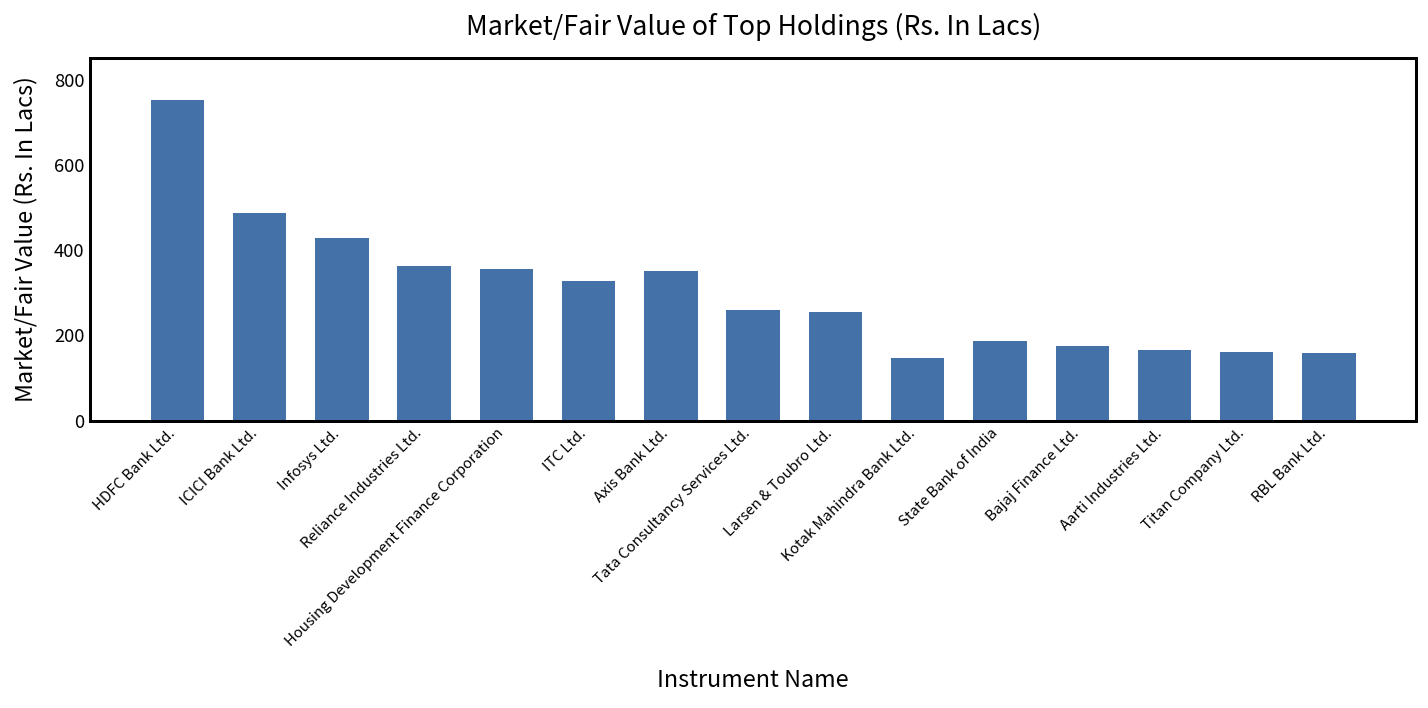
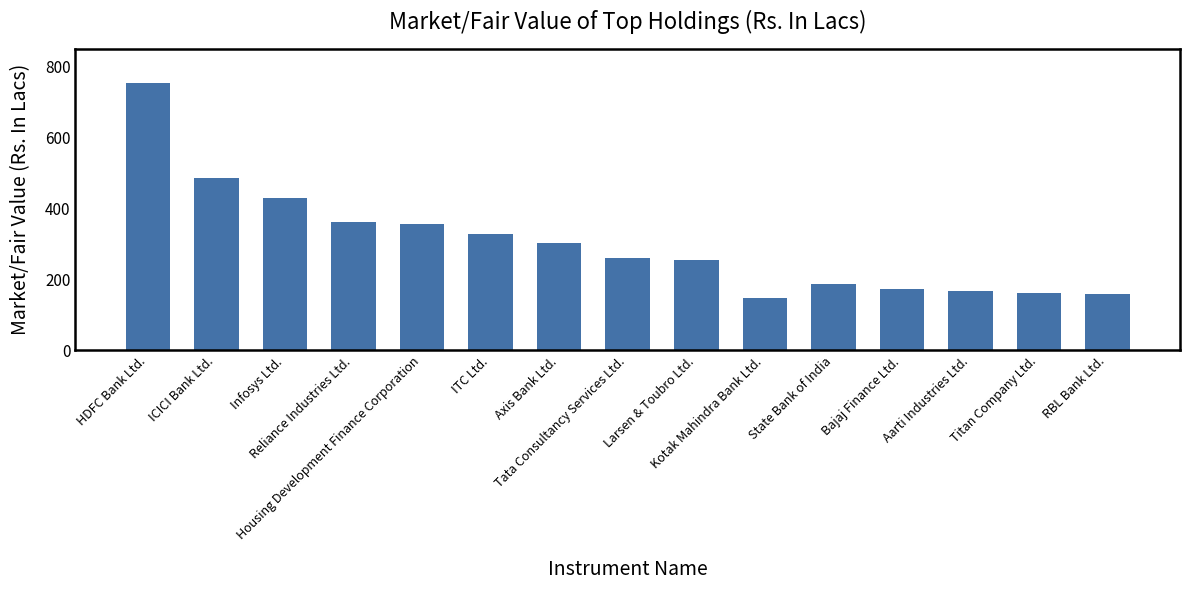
  {
    "HDFC Bank Ltd.": 750,
    "ICICI Bank Ltd.": 490,
    "Infosys Ltd.": 430,
    "Reliance Industries Ltd.": 360,
    "Housing Development Finance Corporation": 350,
    "ITC Ltd.": 330,
-   "Axis Bank Ltd.": 350,
+   "Axis Bank Ltd.": 300,
    "Tata Consultancy Services Ltd.": 260,
    "Larsen & Toubro Ltd.": 250,
    "Kotak Mahindra Bank Ltd.": 150,
    "State Bank of India": 190,
    "Bajaj Finance Ltd.": 170,
    "Aarti Industries Ltd.": 170,
    "Titan Company Ltd.": 160,
    "RBL Bank Ltd.": 160
  }
